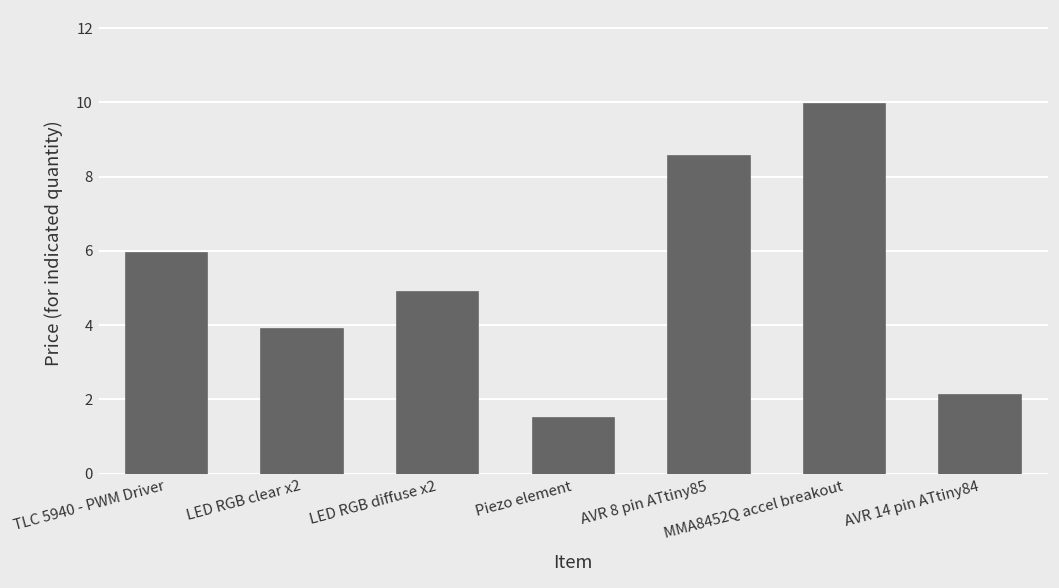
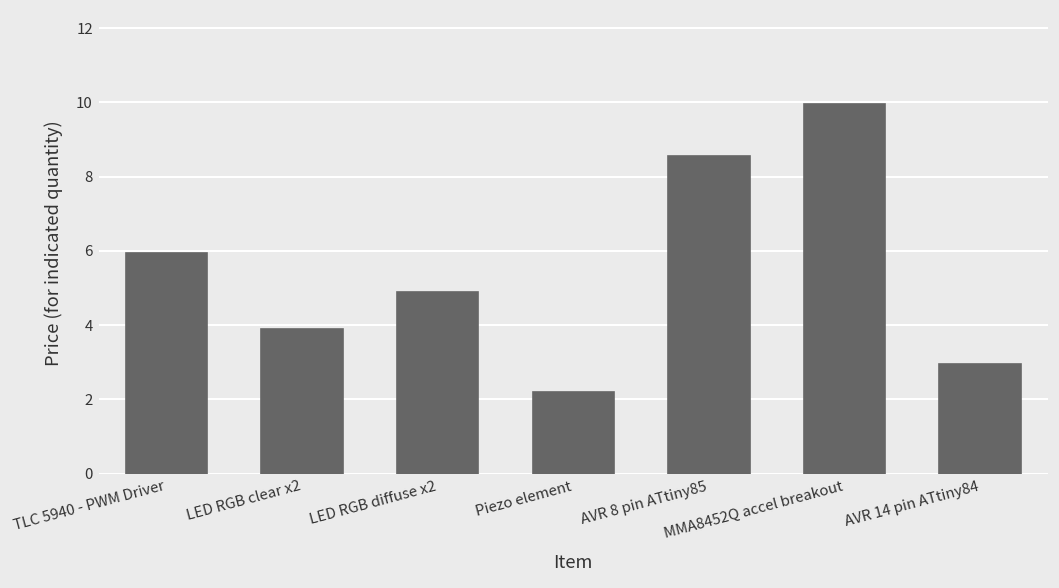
  {
    "TLC 5940 - PWM Driver": 6.0,
    "LED RGB clear x2": 3.9,
    "LED RGB diffuse x2": 4.9,
-   "Piezo element": 1.5,
+   "Piezo element": 2.2,
    "AVR 8 pin ATtiny85": 8.6,
    "MMA8452Q accel breakout": 10.0,
-   "AVR 14 pin ATtiny84": 2.1
+   "AVR 14 pin ATtiny84": 3.0
  }
